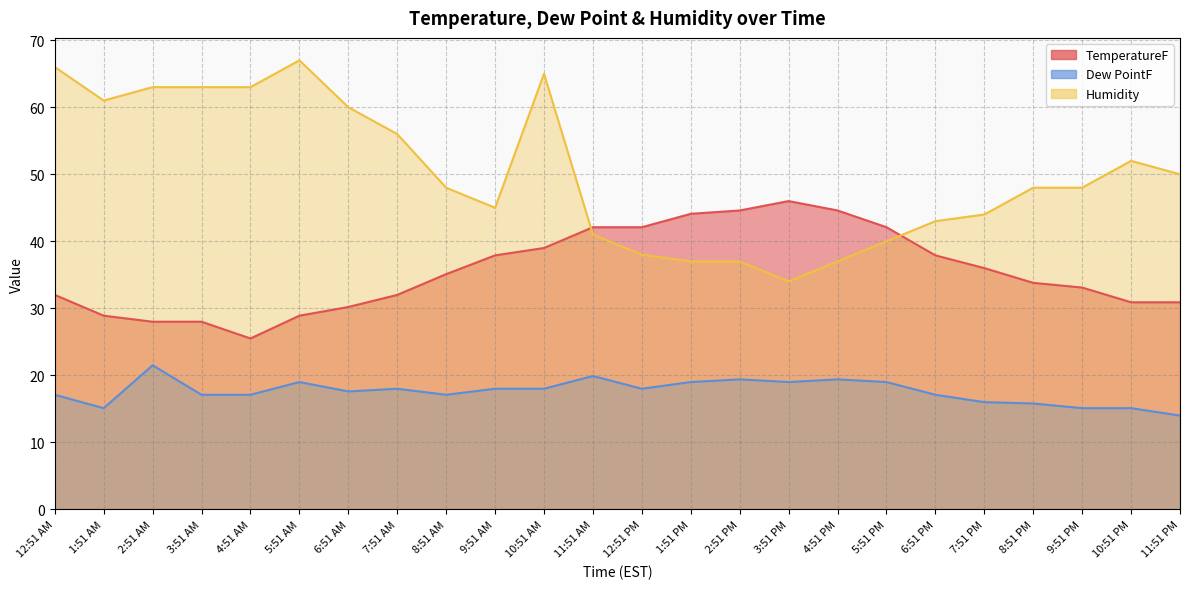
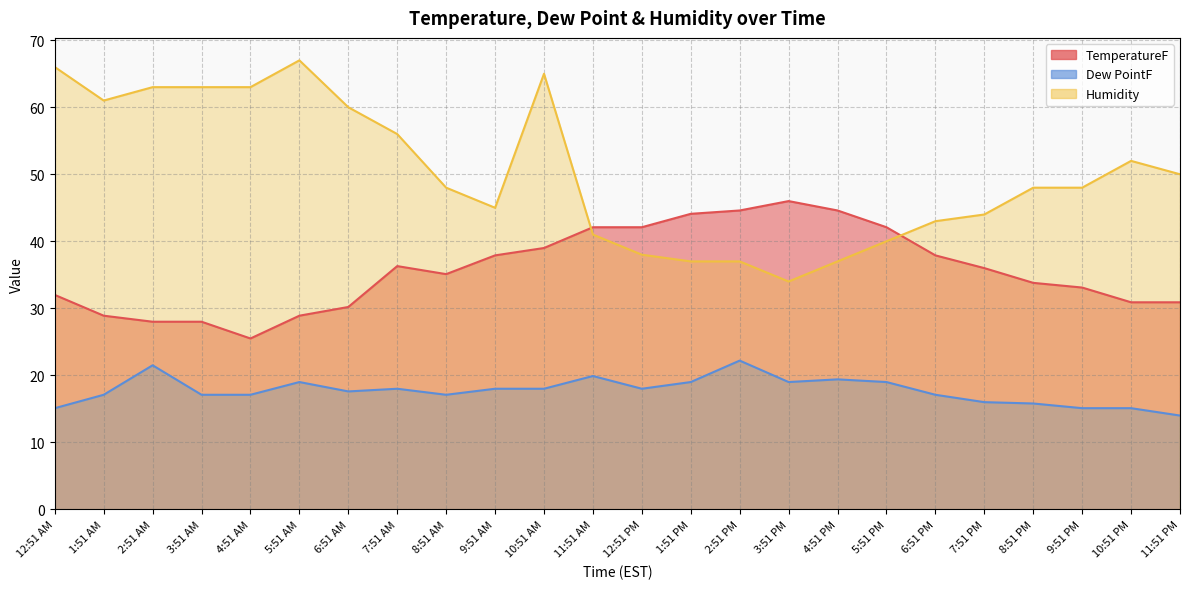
  {
    "TemperatureF": {
      "12:51 AM": 32,
      "1:51 AM": 29,
      "2:51 AM": 28,
      "3:51 AM": 28,
      "4:51 AM": 26,
      "5:51 AM": 29,
      "6:51 AM": 30,
-     "7:51 AM": 32,
+     "7:51 AM": 36,
      "8:51 AM": 35,
      "9:51 AM": 38,
      "10:51 AM": 39,
      "11:51 AM": 42,
      "12:51 PM": 42,
      "1:51 PM": 44,
      "2:51 PM": 45,
      "3:51 PM": 46,
      "4:51 PM": 45,
      "5:51 PM": 42,
      "6:51 PM": 38,
      "7:51 PM": 36,
      "8:51 PM": 34,
      "9:51 PM": 33,
      "10:51 PM": 31,
      "11:51 PM": 31
    },
    "Dew PointF": {
-     "12:51 AM": 17,
-     "1:51 AM": 15,
+     "12:51 AM": 15,
+     "1:51 AM": 17,
      "2:51 AM": 22,
      "3:51 AM": 17,
      "4:51 AM": 17,
      "5:51 AM": 19,
      "6:51 AM": 18,
      "7:51 AM": 18,
      "8:51 AM": 17,
      "9:51 AM": 18,
      "10:51 AM": 18,
      "11:51 AM": 20,
      "12:51 PM": 18,
      "1:51 PM": 19,
-     "2:51 PM": 19,
+     "2:51 PM": 22,
      "3:51 PM": 19,
      "4:51 PM": 19,
      "5:51 PM": 19,
      "6:51 PM": 17,
      "7:51 PM": 16,
      "8:51 PM": 16,
      "9:51 PM": 15,
      "10:51 PM": 15,
      "11:51 PM": 14
    },
    "Humidity": {
      "12:51 AM": 66,
      "1:51 AM": 61,
      "2:51 AM": 63,
      "3:51 AM": 63,
      "4:51 AM": 63,
      "5:51 AM": 67,
      "6:51 AM": 60,
      "7:51 AM": 56,
      "8:51 AM": 48,
      "9:51 AM": 45,
      "10:51 AM": 65,
      "11:51 AM": 41,
      "12:51 PM": 38,
      "1:51 PM": 37,
      "2:51 PM": 37,
      "3:51 PM": 34,
      "4:51 PM": 37,
      "5:51 PM": 40,
      "6:51 PM": 43,
      "7:51 PM": 44,
      "8:51 PM": 48,
      "9:51 PM": 48,
      "10:51 PM": 52,
      "11:51 PM": 50
    }
  }
